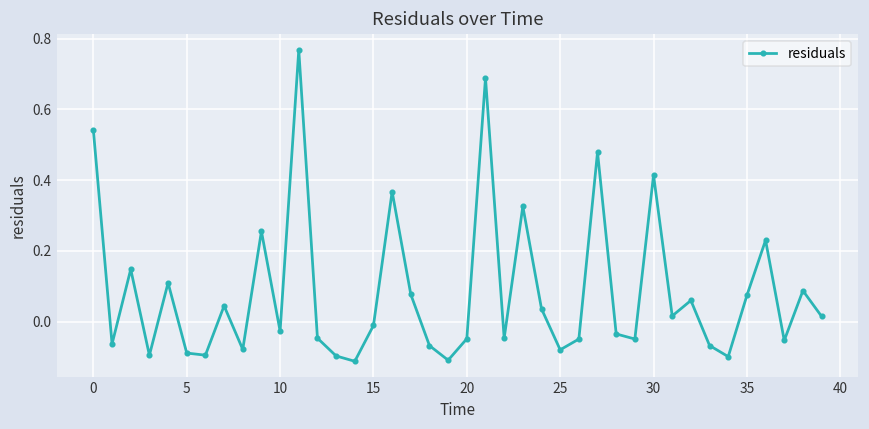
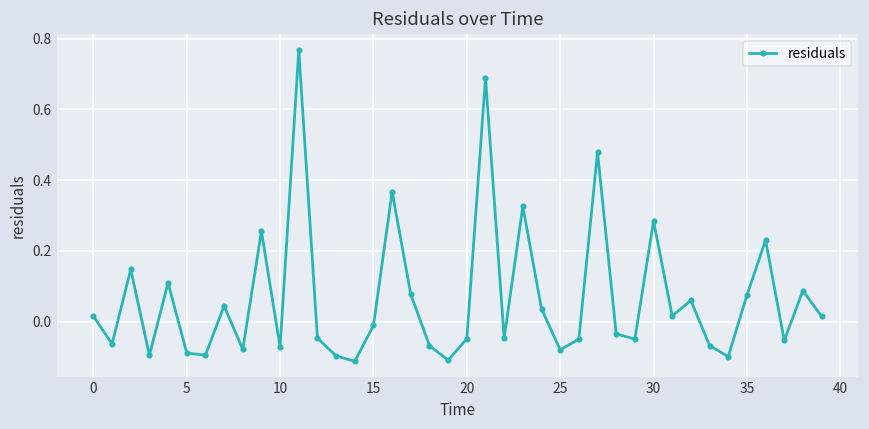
  {
-   "0": 0.54,
+   "0": 0.02,
    "5": -0.09,
-   "10": -0.03,
+   "10": -0.07,
    "15": -0.01,
    "20": -0.05,
    "25": -0.08,
-   "30": 0.41,
+   "30": 0.28,
    "35": 0.07
  }
